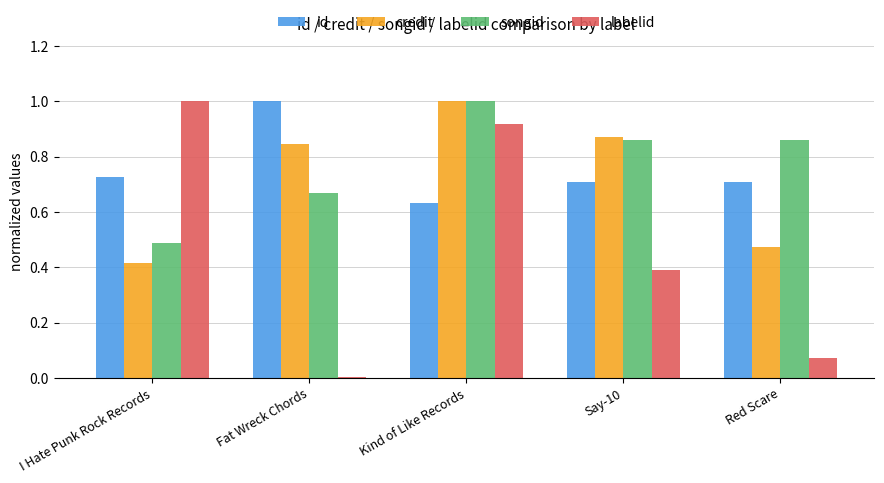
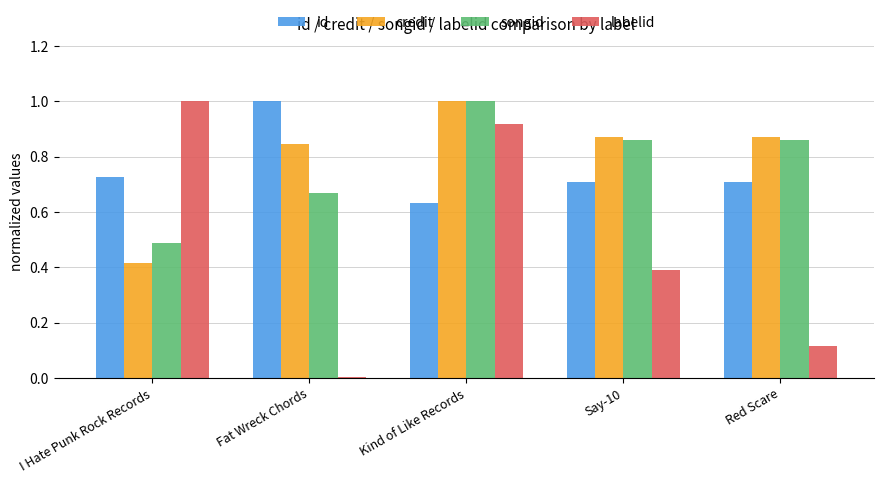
  {
    "id": {
      "I Hate Punk Rock Records": 0.73,
      "Fat Wreck Chords": 1.00,
      "Kind of Like Records": 0.63,
      "Say-10": 0.71,
      "Red Scare": 0.71
    },
    "credit": {
      "I Hate Punk Rock Records": 0.41,
      "Fat Wreck Chords": 0.85,
      "Kind of Like Records": 1.00,
      "Say-10": 0.87,
-     "Red Scare": 0.47
+     "Red Scare": 0.87
    },
    "songid": {
      "I Hate Punk Rock Records": 0.49,
      "Fat Wreck Chords": 0.67,
      "Kind of Like Records": 1.00,
      "Say-10": 0.86,
      "Red Scare": 0.86
    },
    "labelid": {
      "I Hate Punk Rock Records": 1.00,
      "Kind of Like Records": 0.92,
      "Say-10": 0.39,
-     "Red Scare": 0.07
+     "Red Scare": 0.11
    }
  }
